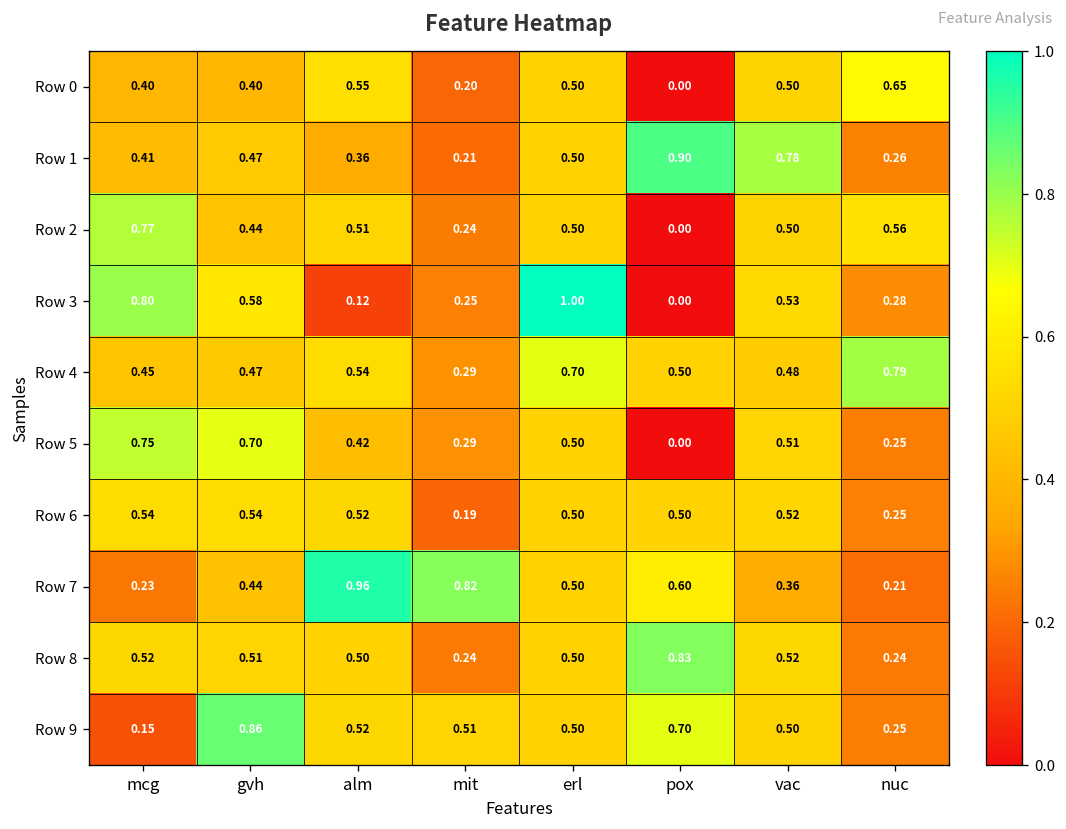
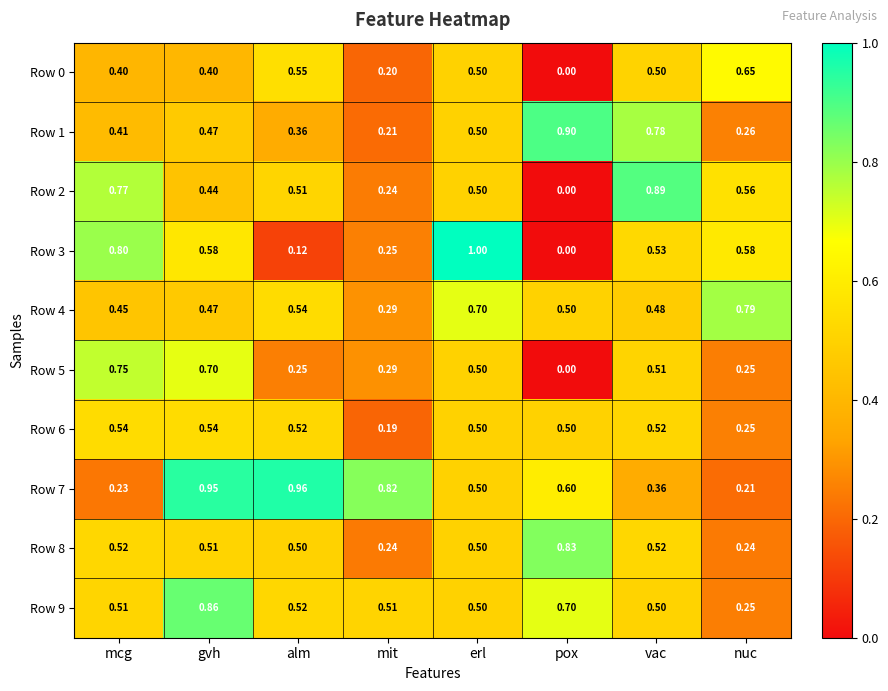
  {
    "Row 0": {
      "mcg": 0.40,
      "gvh": 0.40,
      "alm": 0.55,
      "mit": 0.20,
      "erl": 0.50,
      "pox": 0.00,
      "vac": 0.50,
      "nuc": 0.65
    },
    "Row 1": {
      "mcg": 0.41,
      "gvh": 0.47,
      "alm": 0.36,
      "mit": 0.21,
      "erl": 0.50,
      "pox": 0.90,
      "vac": 0.78,
      "nuc": 0.26
    },
    "Row 2": {
      "mcg": 0.77,
      "gvh": 0.44,
      "alm": 0.51,
      "mit": 0.24,
      "erl": 0.50,
      "pox": 0.00,
-     "vac": 0.50,
+     "vac": 0.89,
      "nuc": 0.56
    },
    "Row 3": {
      "mcg": 0.80,
      "gvh": 0.58,
      "alm": 0.12,
      "mit": 0.25,
      "erl": 1.00,
      "pox": 0.00,
      "vac": 0.53,
-     "nuc": 0.28
+     "nuc": 0.58
    },
    "Row 4": {
      "mcg": 0.45,
      "gvh": 0.47,
      "alm": 0.54,
      "mit": 0.29,
      "erl": 0.70,
      "pox": 0.50,
      "vac": 0.48,
      "nuc": 0.79
    },
    "Row 5": {
      "mcg": 0.75,
      "gvh": 0.70,
-     "alm": 0.42,
+     "alm": 0.25,
      "mit": 0.29,
      "erl": 0.50,
      "pox": 0.00,
      "vac": 0.51,
      "nuc": 0.25
    },
    "Row 6": {
      "mcg": 0.54,
      "gvh": 0.54,
      "alm": 0.52,
      "mit": 0.19,
      "erl": 0.50,
      "pox": 0.50,
      "vac": 0.52,
      "nuc": 0.25
    },
    "Row 7": {
      "mcg": 0.23,
-     "gvh": 0.44,
+     "gvh": 0.95,
      "alm": 0.96,
      "mit": 0.82,
      "erl": 0.50,
      "pox": 0.60,
      "vac": 0.36,
      "nuc": 0.21
    },
    "Row 8": {
      "mcg": 0.52,
      "gvh": 0.51,
      "alm": 0.50,
      "mit": 0.24,
      "erl": 0.50,
      "pox": 0.83,
      "vac": 0.52,
      "nuc": 0.24
    },
    "Row 9": {
-     "mcg": 0.15,
+     "mcg": 0.51,
      "gvh": 0.86,
      "alm": 0.52,
      "mit": 0.51,
      "erl": 0.50,
      "pox": 0.70,
      "vac": 0.50,
      "nuc": 0.25
    }
  }
